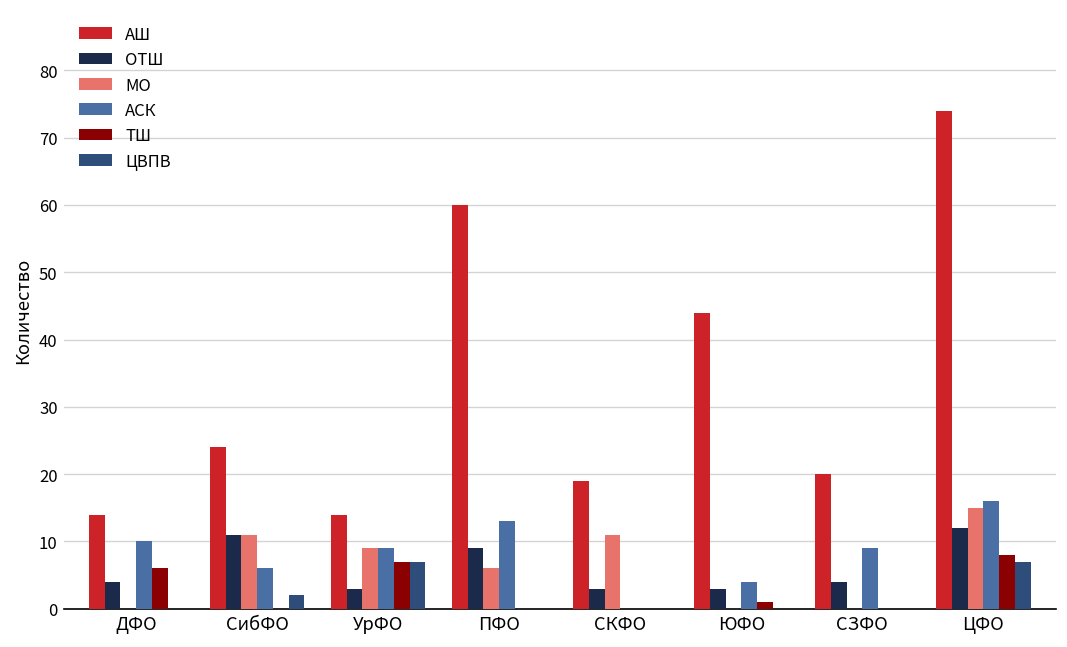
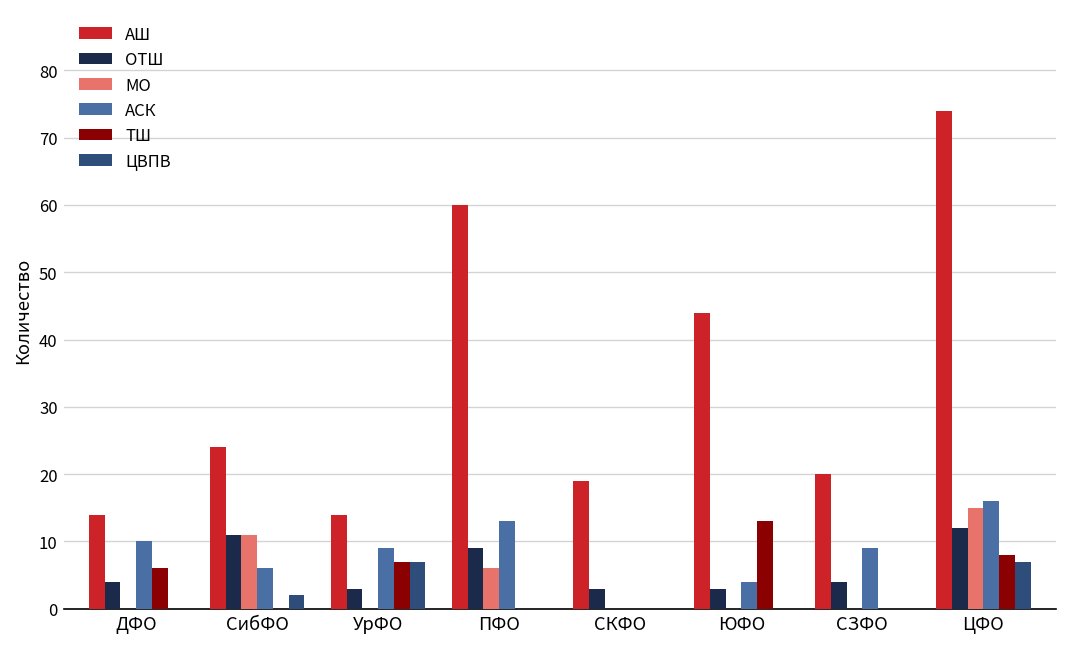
  {
    "АШ": {
      "ДФО": 14,
      "СибФО": 24,
      "УрФО": 14,
      "ПФО": 60,
      "СКФО": 19,
      "ЮФО": 44,
      "СЗФО": 20,
      "ЦФО": 74
    },
    "ОТШ": {
      "ДФО": 4,
      "СибФО": 11,
      "УрФО": 3,
      "ПФО": 9,
      "СКФО": 3,
      "ЮФО": 3,
      "СЗФО": 4,
      "ЦФО": 12
    },
    "МО": {
      "ДФО": 0,
      "СибФО": 11,
-     "УрФО": 9,
+     "УрФО": 0,
      "ПФО": 6,
-     "СКФО": 11,
+     "СКФО": 0,
      "ЮФО": 0,
      "СЗФО": 0,
      "ЦФО": 15
    },
    "АСК": {
      "ДФО": 10,
      "СибФО": 6,
      "УрФО": 9,
      "ПФО": 13,
      "СКФО": 0,
      "ЮФО": 4,
      "СЗФО": 9,
      "ЦФО": 16
    },
    "ТШ": {
      "ДФО": 6,
      "СибФО": 0,
      "УрФО": 7,
      "ПФО": 0,
      "СКФО": 0,
-     "ЮФО": 1,
+     "ЮФО": 13,
      "СЗФО": 0,
      "ЦФО": 8
    },
    "ЦВПВ": {
      "ДФО": 0,
      "СибФО": 2,
      "УрФО": 7,
      "ПФО": 0,
      "СКФО": 0,
      "ЮФО": 0,
      "СЗФО": 0,
      "ЦФО": 7
    }
  }
